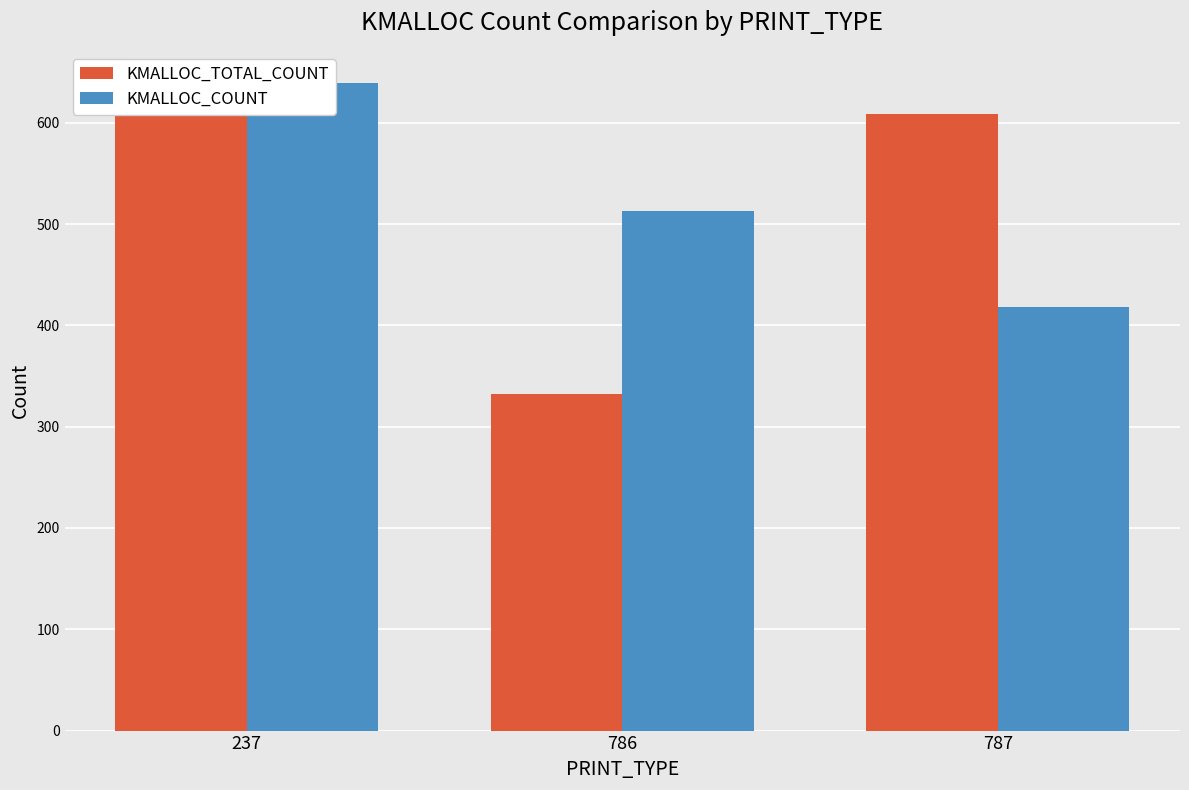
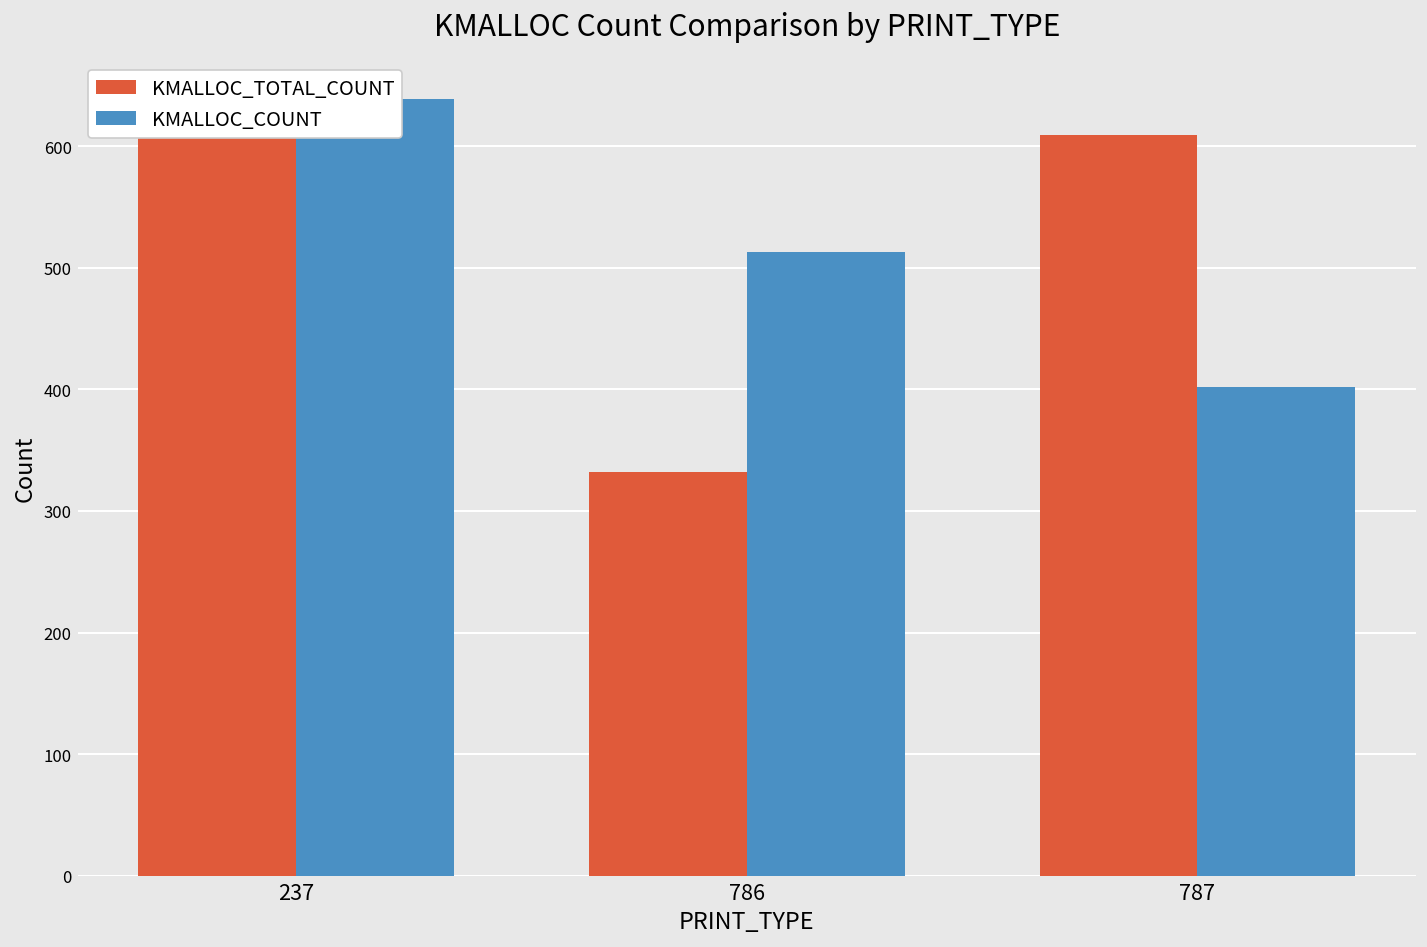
  {
    "KMALLOC_TOTAL_COUNT": {
      "786": 332,
      "787": 609
    },
    "KMALLOC_COUNT": {
      "786": 513,
-     "787": 418
+     "787": 402
    }
  }
